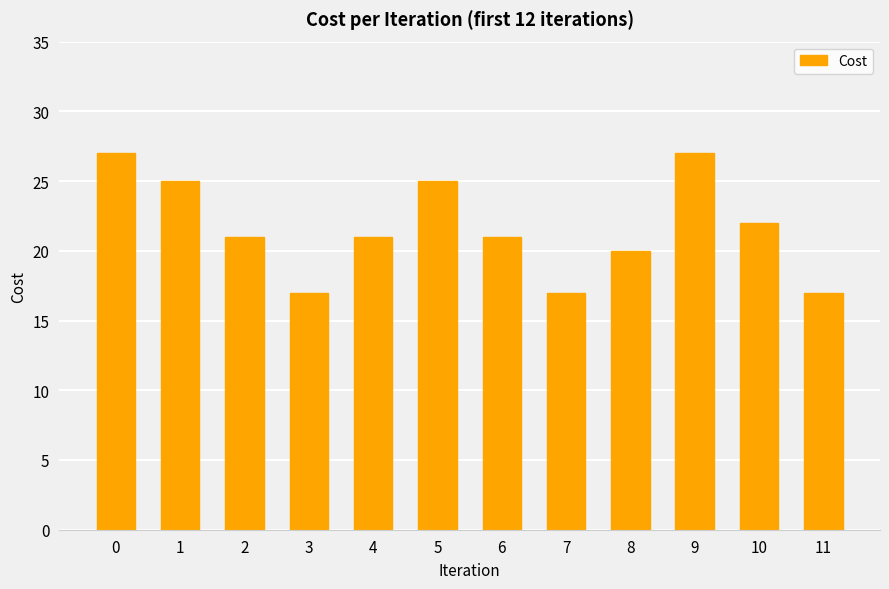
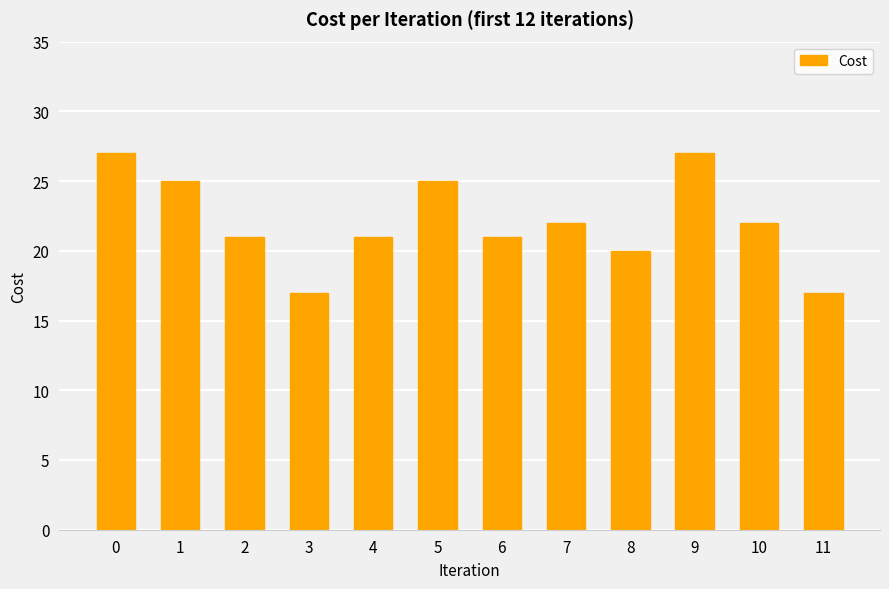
  {
    "0": 27,
    "1": 25,
    "2": 21,
    "3": 17,
    "4": 21,
    "5": 25,
    "6": 21,
-   "7": 17,
+   "7": 22,
    "8": 20,
    "9": 27,
    "10": 22,
    "11": 17
  }
